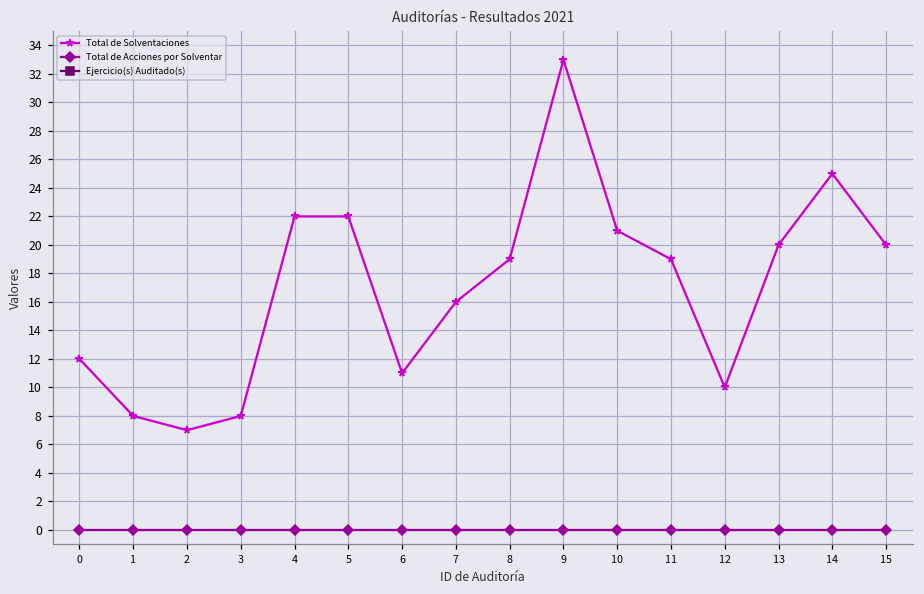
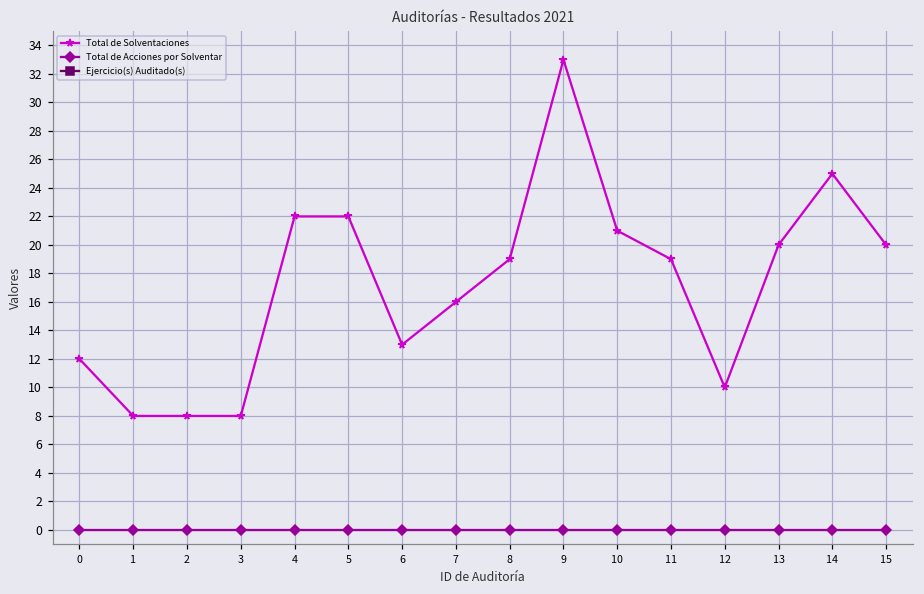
  {
    "Total de Solventaciones": {
      "0": 12,
      "1": 8,
-     "2": 7,
+     "2": 8,
      "3": 8,
      "4": 22,
      "5": 22,
-     "6": 11,
+     "6": 13,
      "7": 16,
      "8": 19,
      "9": 33,
      "10": 21,
      "11": 19,
      "12": 10,
      "13": 20,
      "14": 25,
      "15": 20
    },
    "Total de Acciones por Solventar": {
      "0": 0,
      "1": 0,
      "2": 0,
      "3": 0,
      "4": 0,
      "5": 0,
      "6": 0,
      "7": 0,
      "8": 0,
      "9": 0,
      "10": 0,
      "11": 0,
      "12": 0,
      "13": 0,
      "14": 0,
      "15": 0
    }
  }
